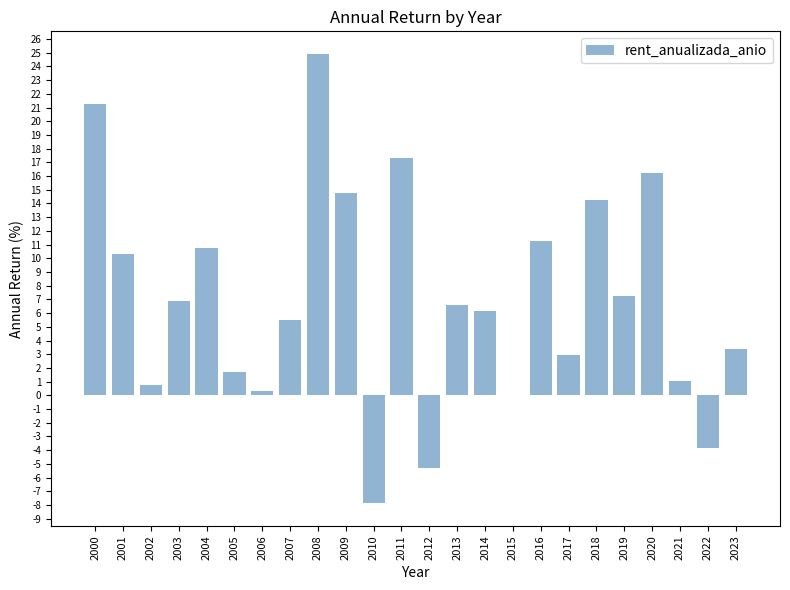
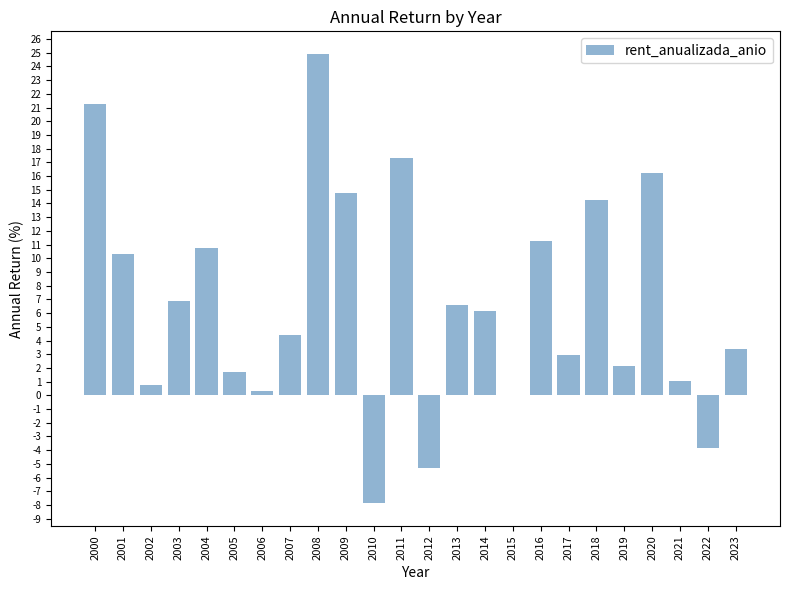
  {
    "2000": 21.2,
    "2001": 10.4,
    "2002": 0.7,
    "2003": 6.9,
    "2004": 10.8,
    "2005": 1.7,
    "2006": 0.3,
-   "2007": 5.5,
+   "2007": 4.4,
    "2008": 24.9,
    "2009": 14.8,
    "2010": -7.9,
    "2011": 17.3,
    "2012": -5.3,
    "2013": 6.6,
    "2014": 6.2,
    "2016": 11.3,
    "2017": 2.9,
    "2018": 14.3,
-   "2019": 7.3,
+   "2019": 2.2,
    "2020": 16.2,
    "2021": 1.1,
    "2022": -3.9,
    "2023": 3.4
  }
